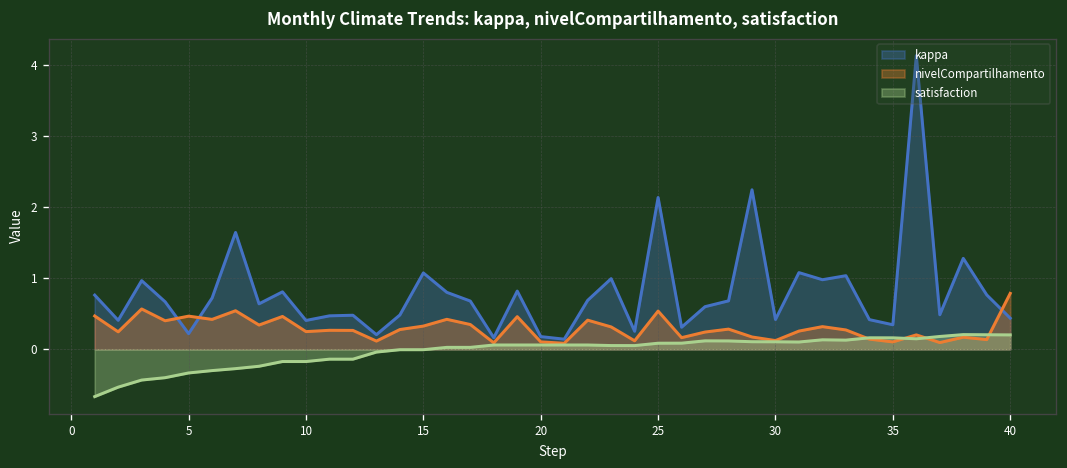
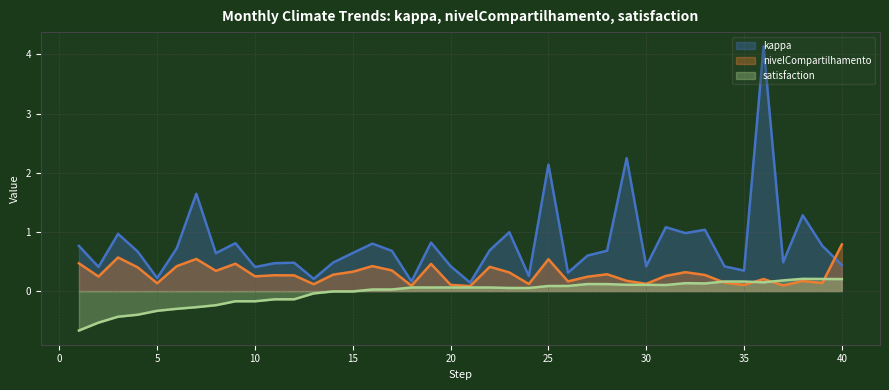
  {
    "kappa": {
      "5": 0.2,
      "10": 0.4,
-     "15": 1.1,
-     "20": 0.2,
+     "15": 0.6,
+     "20": 0.4,
      "25": 2.1,
      "30": 0.4,
      "35": 0.3,
      "40": 0.4
    },
    "nivelCompartilhamento": {
-     "5": 0.5,
+     "5": 0.1,
      "10": 0.2,
      "15": 0.3,
      "20": 0.1,
      "25": 0.5,
      "35": 0.1,
      "40": 0.8
    }
  }
